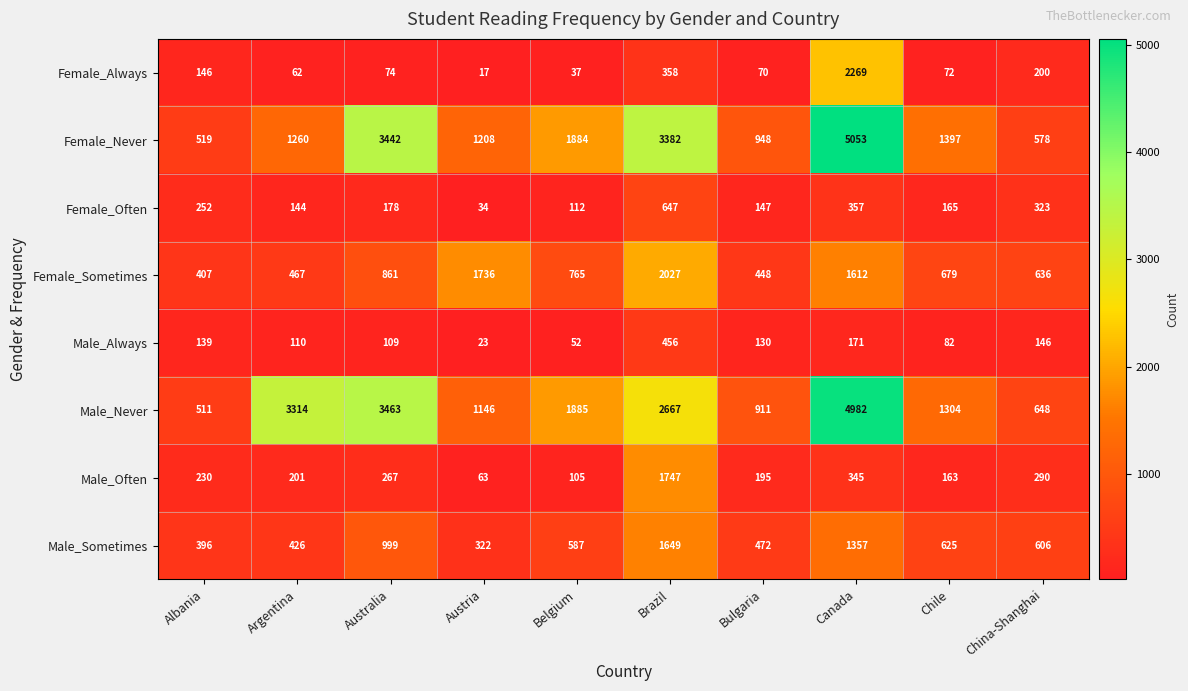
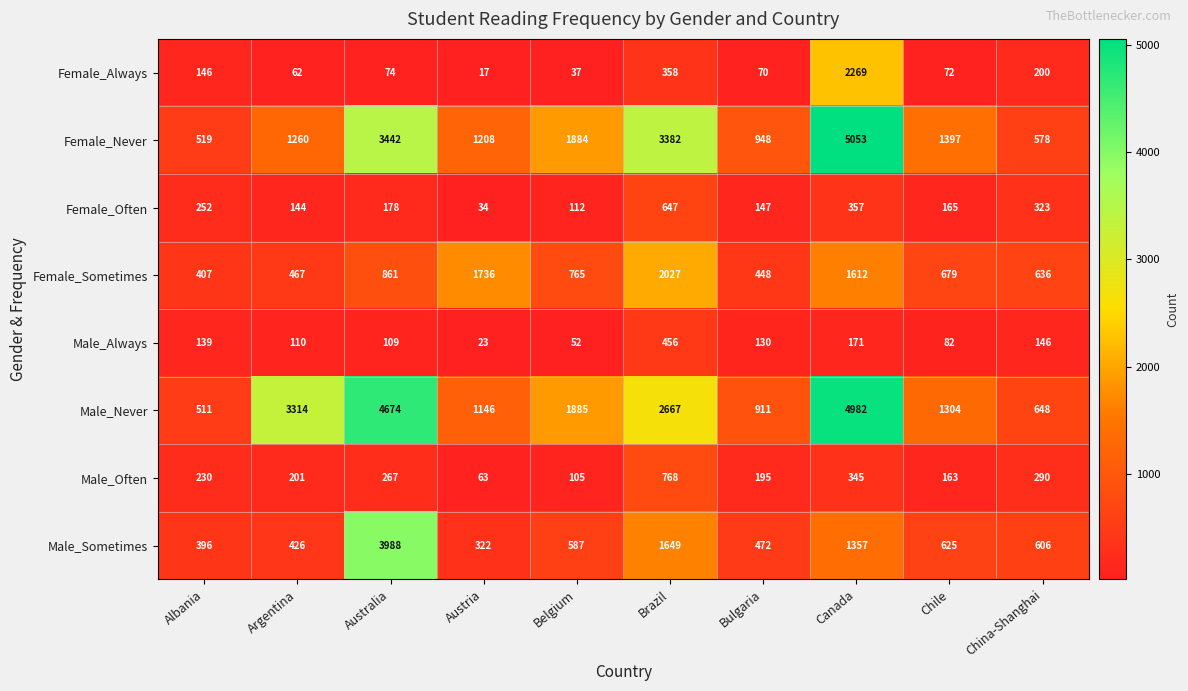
  {
    "Female_Always": {
      "Albania": 146,
      "Argentina": 62,
      "Australia": 74,
      "Austria": 17,
      "Belgium": 37,
      "Brazil": 358,
      "Bulgaria": 70,
      "Canada": 2269,
      "Chile": 72,
      "China-Shanghai": 200
    },
    "Female_Never": {
      "Albania": 519,
      "Argentina": 1260,
      "Australia": 3442,
      "Austria": 1208,
      "Belgium": 1884,
      "Brazil": 3382,
      "Bulgaria": 948,
      "Canada": 5053,
      "Chile": 1397,
      "China-Shanghai": 578
    },
    "Female_Often": {
      "Albania": 252,
      "Argentina": 144,
      "Australia": 178,
      "Austria": 34,
      "Belgium": 112,
      "Brazil": 647,
      "Bulgaria": 147,
      "Canada": 357,
      "Chile": 165,
      "China-Shanghai": 323
    },
    "Female_Sometimes": {
      "Albania": 407,
      "Argentina": 467,
      "Australia": 861,
      "Austria": 1736,
      "Belgium": 765,
      "Brazil": 2027,
      "Bulgaria": 448,
      "Canada": 1612,
      "Chile": 679,
      "China-Shanghai": 636
    },
    "Male_Always": {
      "Albania": 139,
      "Argentina": 110,
      "Australia": 109,
      "Austria": 23,
      "Belgium": 52,
      "Brazil": 456,
      "Bulgaria": 130,
      "Canada": 171,
      "Chile": 82,
      "China-Shanghai": 146
    },
    "Male_Never": {
      "Albania": 511,
      "Argentina": 3314,
-     "Australia": 3463,
+     "Australia": 4674,
      "Austria": 1146,
      "Belgium": 1885,
      "Brazil": 2667,
      "Bulgaria": 911,
      "Canada": 4982,
      "Chile": 1304,
      "China-Shanghai": 648
    },
    "Male_Often": {
      "Albania": 230,
      "Argentina": 201,
      "Australia": 267,
      "Austria": 63,
      "Belgium": 105,
-     "Brazil": 1747,
+     "Brazil": 768,
      "Bulgaria": 195,
      "Canada": 345,
      "Chile": 163,
      "China-Shanghai": 290
    },
    "Male_Sometimes": {
      "Albania": 396,
      "Argentina": 426,
-     "Australia": 999,
+     "Australia": 3988,
      "Austria": 322,
      "Belgium": 587,
      "Brazil": 1649,
      "Bulgaria": 472,
      "Canada": 1357,
      "Chile": 625,
      "China-Shanghai": 606
    }
  }
